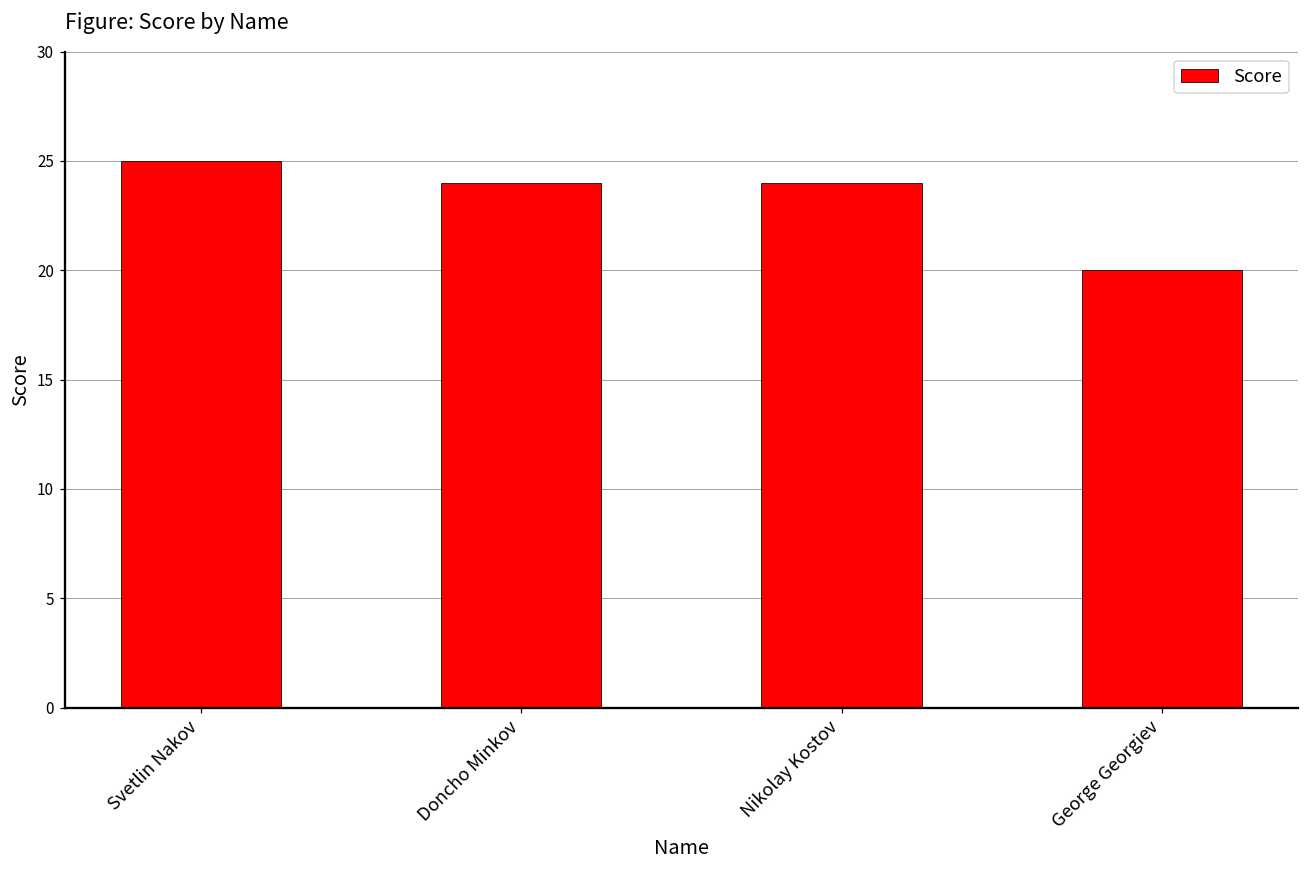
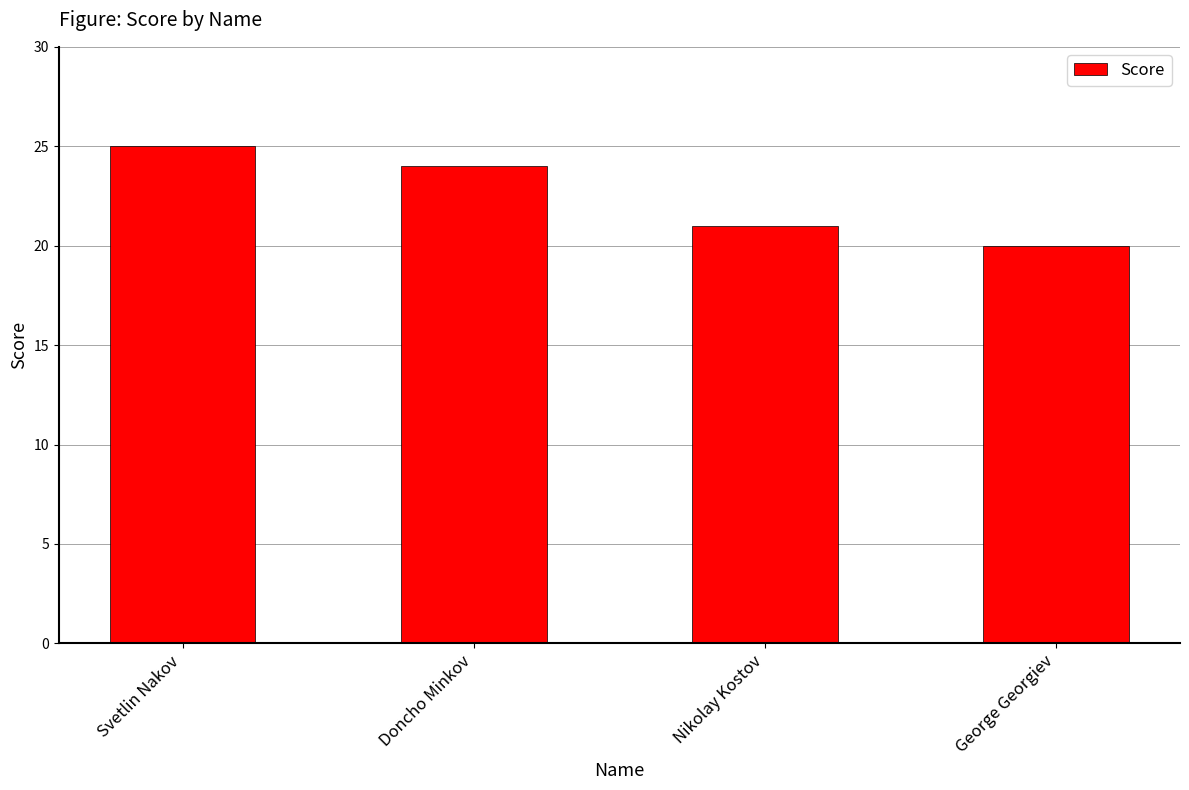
  {
    "Svetlin Nakov": 25,
    "Doncho Minkov": 24,
-   "Nikolay Kostov": 24,
+   "Nikolay Kostov": 21,
    "George Georgiev": 20
  }
